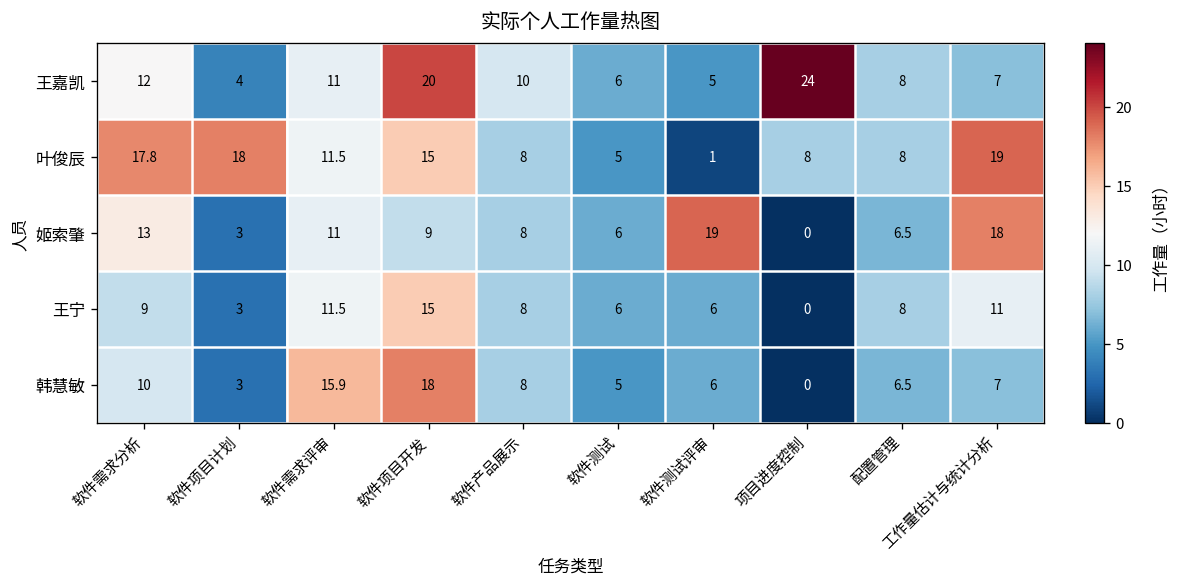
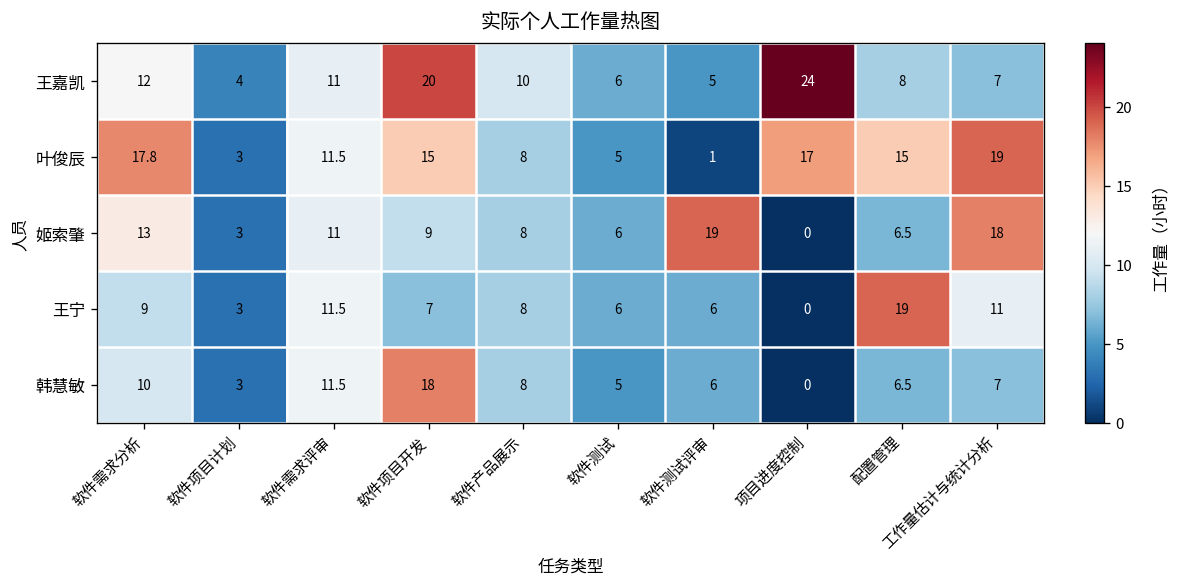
  {
    "王嘉凯": {
      "软件需求分析": 12,
      "软件项目计划": 4,
      "软件需求评审": 11,
      "软件项目开发": 20,
      "软件产品展示": 10,
      "软件测试": 6,
      "软件测试评审": 5,
      "项目进度控制": 24,
      "配置管理": 8,
      "工作量估计与统计分析": 7
    },
    "叶俊辰": {
      "软件需求分析": 17.8,
-     "软件项目计划": 18,
+     "软件项目计划": 3,
      "软件需求评审": 11.5,
      "软件项目开发": 15,
      "软件产品展示": 8,
      "软件测试": 5,
      "软件测试评审": 1,
-     "项目进度控制": 8,
-     "配置管理": 8,
+     "项目进度控制": 17,
+     "配置管理": 15,
      "工作量估计与统计分析": 19
    },
    "姬索肇": {
      "软件需求分析": 13,
      "软件项目计划": 3,
      "软件需求评审": 11,
      "软件项目开发": 9,
      "软件产品展示": 8,
      "软件测试": 6,
      "软件测试评审": 19,
      "项目进度控制": 0,
      "配置管理": 6.5,
      "工作量估计与统计分析": 18
    },
    "王宁": {
      "软件需求分析": 9,
      "软件项目计划": 3,
      "软件需求评审": 11.5,
-     "软件项目开发": 15,
+     "软件项目开发": 7,
      "软件产品展示": 8,
      "软件测试": 6,
      "软件测试评审": 6,
      "项目进度控制": 0,
-     "配置管理": 8,
+     "配置管理": 19,
      "工作量估计与统计分析": 11
    },
    "韩慧敏": {
      "软件需求分析": 10,
      "软件项目计划": 3,
-     "软件需求评审": 15.9,
+     "软件需求评审": 11.5,
      "软件项目开发": 18,
      "软件产品展示": 8,
      "软件测试": 5,
      "软件测试评审": 6,
      "项目进度控制": 0,
      "配置管理": 6.5,
      "工作量估计与统计分析": 7
    }
  }
